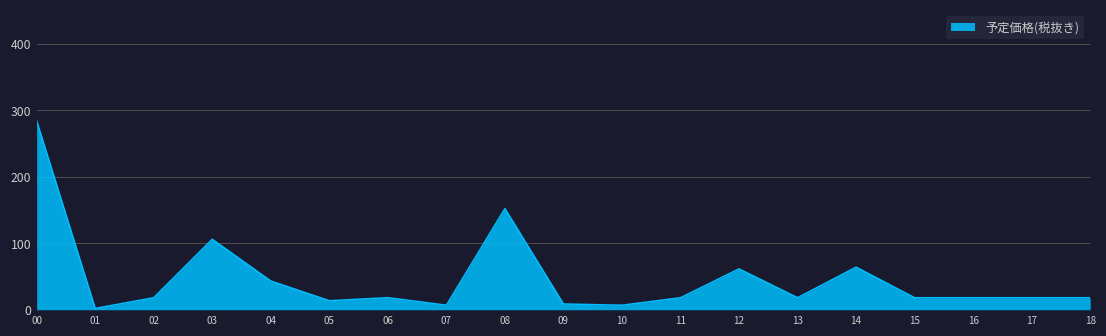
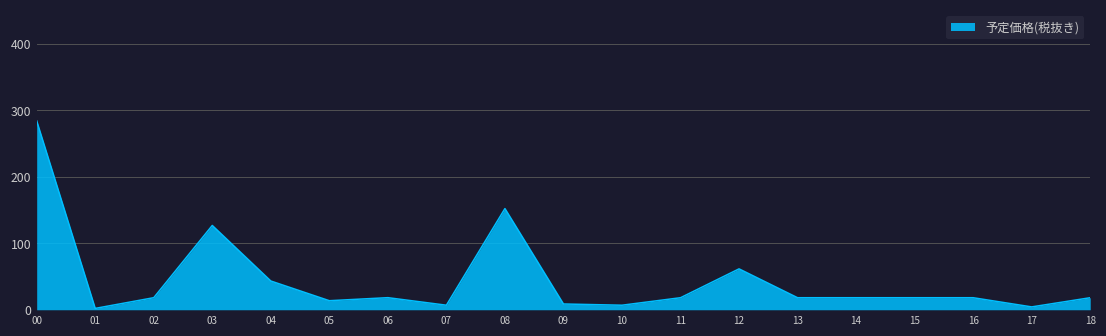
  {
    "00": 280,
    "01": 0,
    "02": 20,
-   "03": 110,
+   "03": 130,
    "04": 40,
    "05": 10,
    "06": 20,
    "07": 10,
    "08": 150,
    "09": 10,
    "10": 10,
    "11": 20,
    "12": 60,
    "13": 20,
-   "14": 60,
+   "14": 20,
    "15": 20,
    "16": 20,
-   "17": 20,
+   "17": 0,
    "18": 20
  }
